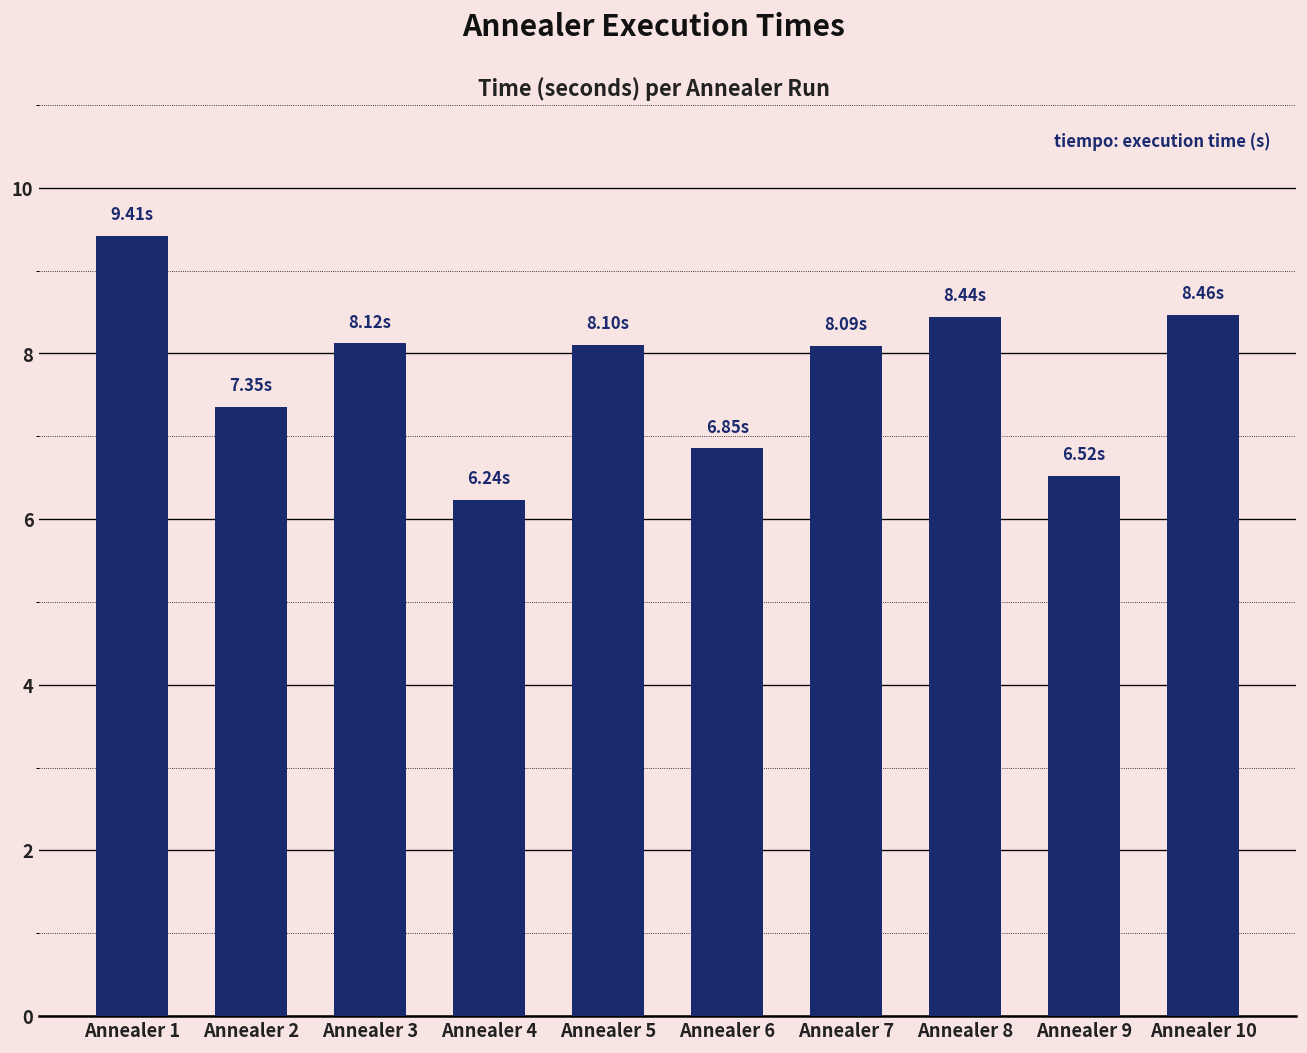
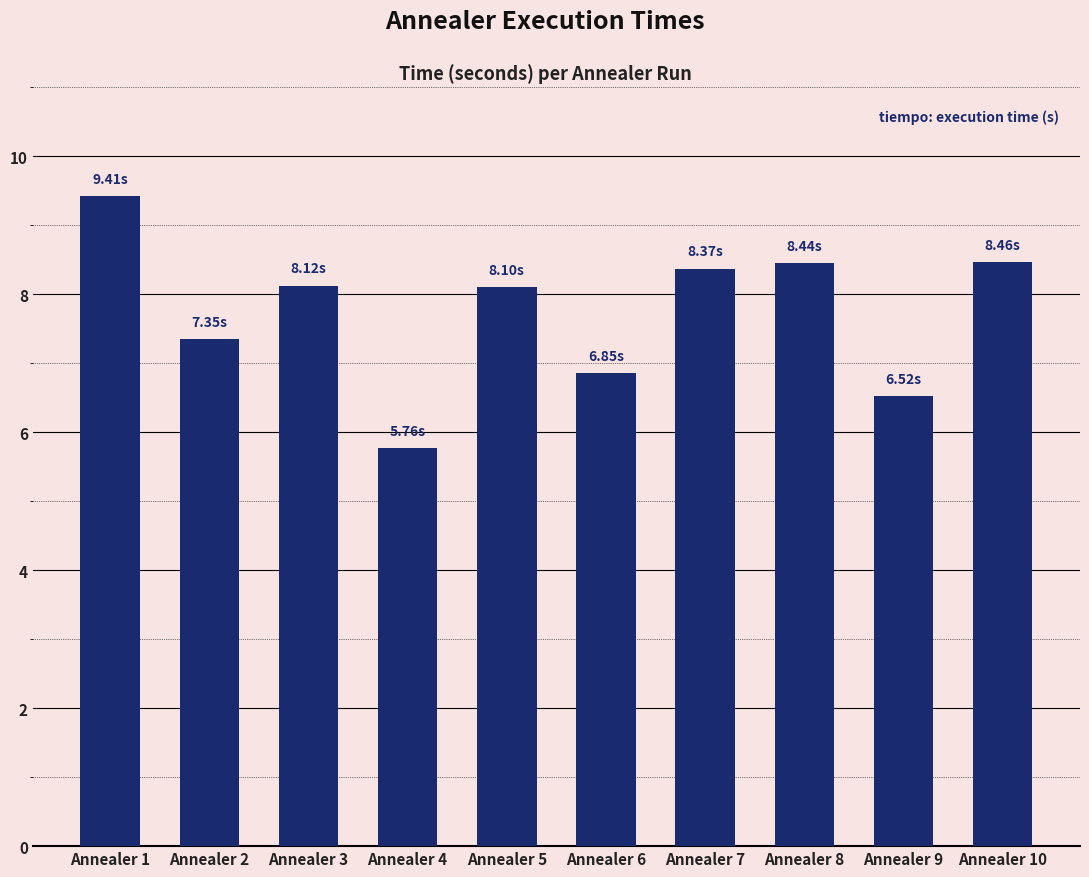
  {
    "Annealer 1": "9.41s",
    "Annealer 2": "7.35s",
    "Annealer 3": "8.12s",
-   "Annealer 4": "6.24s",
+   "Annealer 4": "5.76s",
    "Annealer 5": "8.10s",
    "Annealer 6": "6.85s",
-   "Annealer 7": "8.09s",
+   "Annealer 7": "8.37s",
    "Annealer 8": "8.44s",
    "Annealer 9": "6.52s",
    "Annealer 10": "8.46s"
  }
